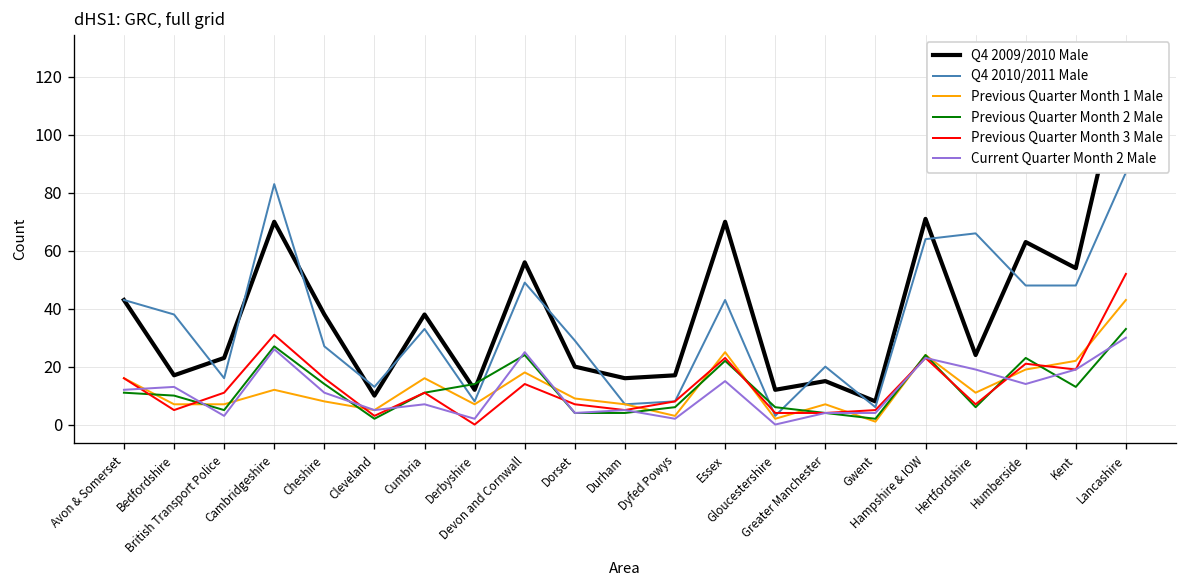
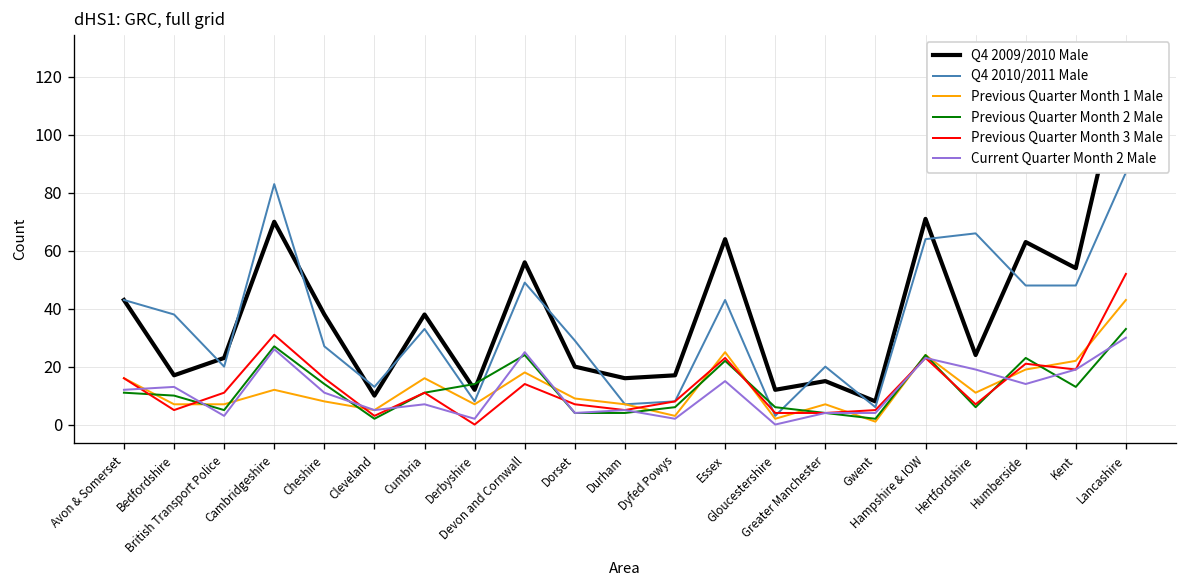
  {
    "Q4 2009/2010 Male": {
      "Bedfordshire": 17,
      "British Transport Police": 23,
      "Cambridgeshire": 70,
      "Cheshire": 38,
      "Cleveland": 10,
      "Cumbria": 38,
      "Derbyshire": 12,
      "Devon and Cornwall": 56,
      "Dorset": 20,
      "Durham": 16,
      "Dyfed Powys": 17,
-     "Essex": 70,
+     "Essex": 64,
      "Gloucestershire": 12,
      "Greater Manchester": 15,
      "Gwent": 8,
      "Hampshire & IOW": 71,
      "Hertfordshire": 24,
      "Humberside": 63,
      "Kent": 54
    },
    "Q4 2010/2011 Male": {
      "Bedfordshire": 38,
-     "British Transport Police": 16,
+     "British Transport Police": 20,
      "Cambridgeshire": 83,
      "Cheshire": 27,
      "Cleveland": 13,
      "Cumbria": 33,
      "Devon and Cornwall": 49,
      "Dorset": 29,
      "Essex": 43,
      "Greater Manchester": 20,
      "Hampshire & IOW": 64,
      "Hertfordshire": 66,
      "Humberside": 48,
      "Kent": 48,
      "Lancashire": 87
    },
    "Previous Quarter Month 1 Male": {
      "Bedfordshire": 7,
      "British Transport Police": 7,
      "Cambridgeshire": 12,
      "Cheshire": 8,
      "Cumbria": 16,
      "Devon and Cornwall": 18,
      "Dorset": 9,
      "Essex": 25,
      "Greater Manchester": 7,
      "Hertfordshire": 11,
      "Humberside": 19,
      "Kent": 22,
      "Lancashire": 43
    },
    "Previous Quarter Month 2 Male": {
      "Bedfordshire": 10,
      "British Transport Police": 5,
      "Cheshire": 14,
      "Derbyshire": 14,
      "Dyfed Powys": 6,
      "Gloucestershire": 6,
      "Humberside": 23,
      "Kent": 13,
      "Lancashire": 33
    },
    "Previous Quarter Month 3 Male": {
      "Bedfordshire": 5,
      "British Transport Police": 11,
      "Cambridgeshire": 31,
      "Cheshire": 16,
      "Derbyshire": 0,
      "Devon and Cornwall": 14,
      "Dorset": 7,
      "Humberside": 21,
      "Lancashire": 52
    },
    "Current Quarter Month 2 Male": {
      "Bedfordshire": 13,
      "British Transport Police": 3,
      "Cheshire": 11,
      "Cumbria": 7,
      "Derbyshire": 2,
      "Essex": 15,
      "Gloucestershire": 0,
      "Hertfordshire": 19,
      "Humberside": 14,
      "Lancashire": 30
    }
  }
